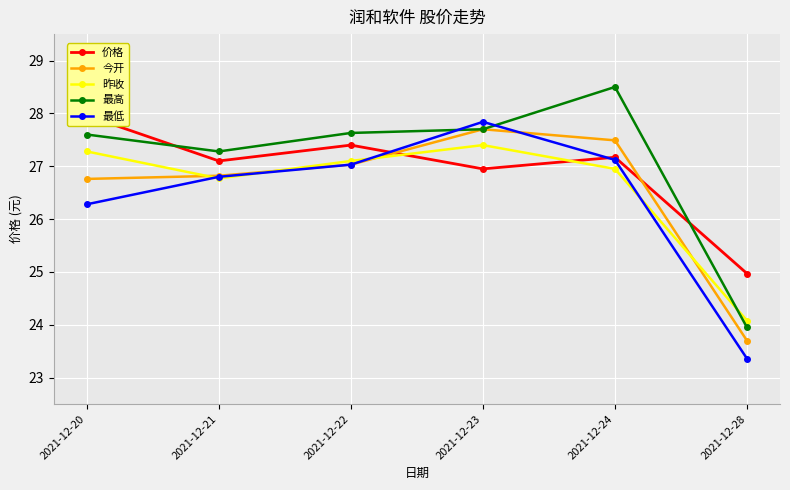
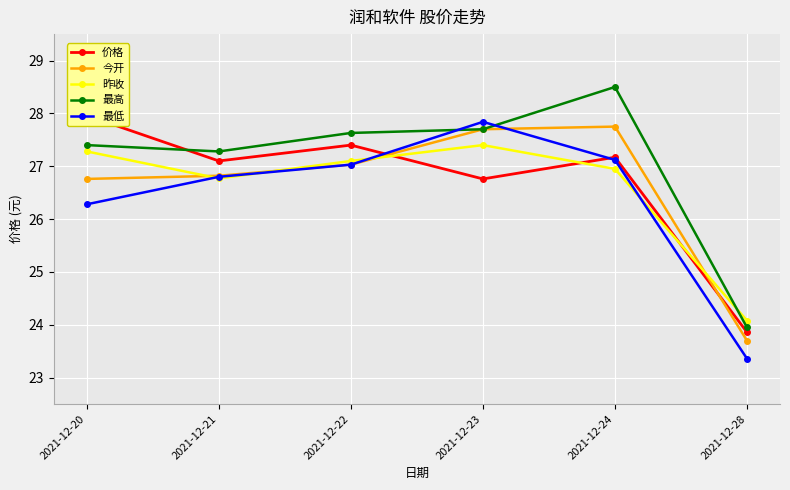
  {
    "价格": {
      "2021-12-21": 27.1,
      "2021-12-22": 27.4,
-     "2021-12-23": 27.0,
+     "2021-12-23": 26.8,
      "2021-12-24": 27.2,
-     "2021-12-28": 25.0
+     "2021-12-28": 23.9
    },
    "今开": {
      "2021-12-20": 26.8,
-     "2021-12-24": 27.5,
+     "2021-12-24": 27.8,
      "2021-12-28": 23.7
    },
    "昨收": {
      "2021-12-20": 27.3,
      "2021-12-22": 27.1,
      "2021-12-23": 27.4,
      "2021-12-24": 27.0,
      "2021-12-28": 24.1
    },
    "最高": {
-     "2021-12-20": 27.6,
+     "2021-12-20": 27.4,
      "2021-12-21": 27.3,
      "2021-12-22": 27.6,
      "2021-12-24": 28.5,
      "2021-12-28": 24.0
    },
    "最低": {
      "2021-12-20": 26.3,
      "2021-12-23": 27.8,
      "2021-12-24": 27.1,
      "2021-12-28": 23.4
    }
  }
